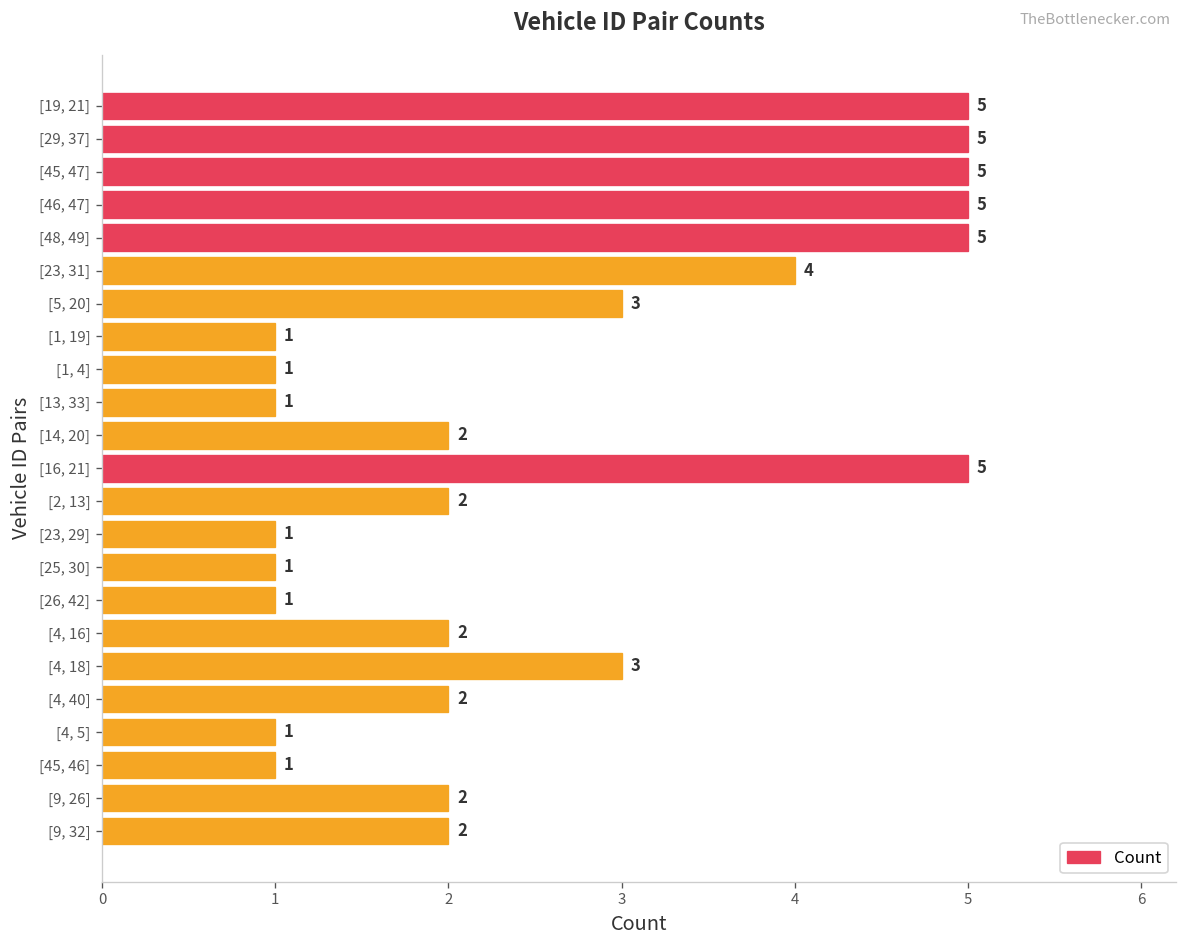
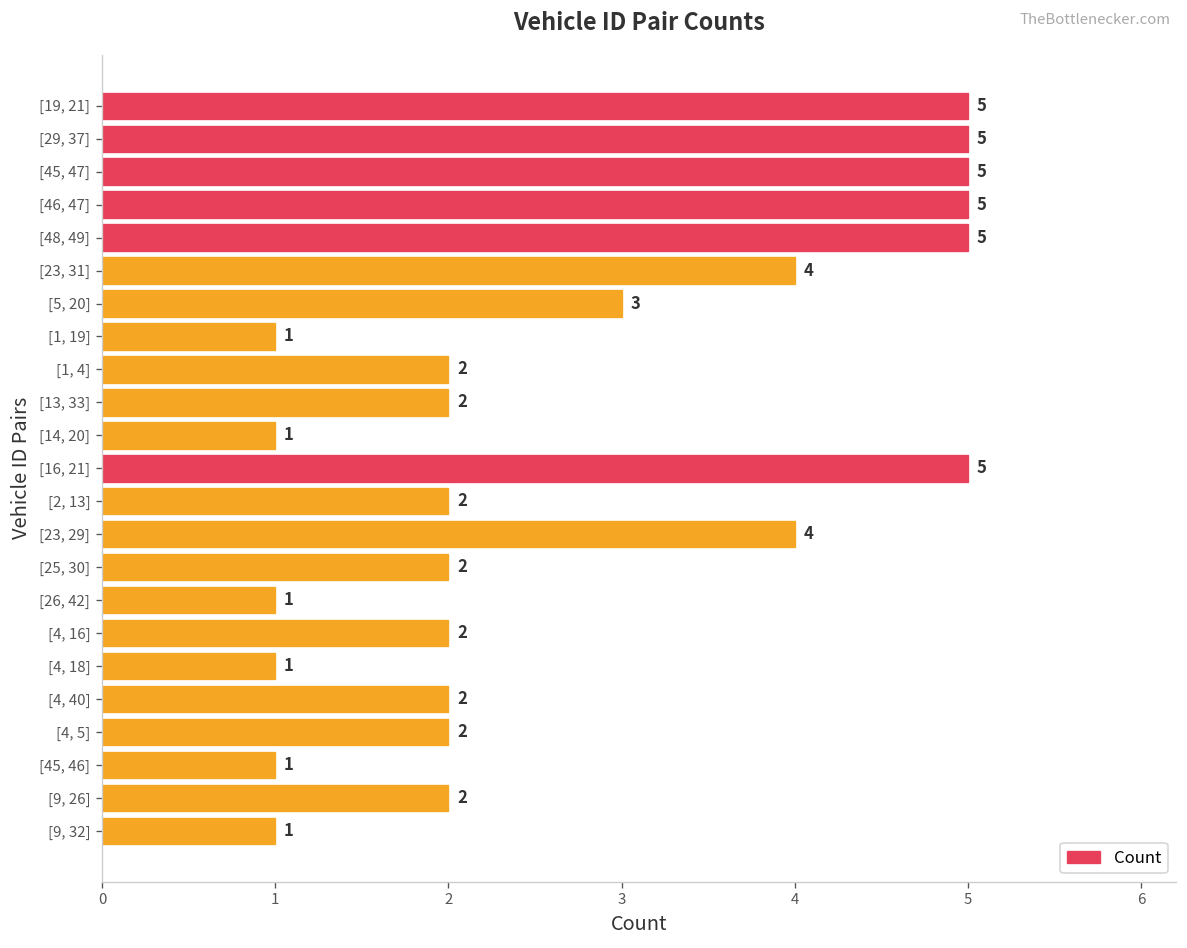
  {
    "[19, 21]": 5,
    "[29, 37]": 5,
    "[45, 47]": 5,
    "[46, 47]": 5,
    "[48, 49]": 5,
    "[23, 31]": 4,
    "[5, 20]": 3,
    "[1, 19]": 1,
-   "[1, 4]": 1,
-   "[13, 33]": 1,
-   "[14, 20]": 2,
+   "[1, 4]": 2,
+   "[13, 33]": 2,
+   "[14, 20]": 1,
    "[16, 21]": 5,
    "[2, 13]": 2,
-   "[23, 29]": 1,
-   "[25, 30]": 1,
+   "[23, 29]": 4,
+   "[25, 30]": 2,
    "[26, 42]": 1,
    "[4, 16]": 2,
-   "[4, 18]": 3,
+   "[4, 18]": 1,
    "[4, 40]": 2,
-   "[4, 5]": 1,
+   "[4, 5]": 2,
    "[45, 46]": 1,
    "[9, 26]": 2,
-   "[9, 32]": 2
+   "[9, 32]": 1
  }
